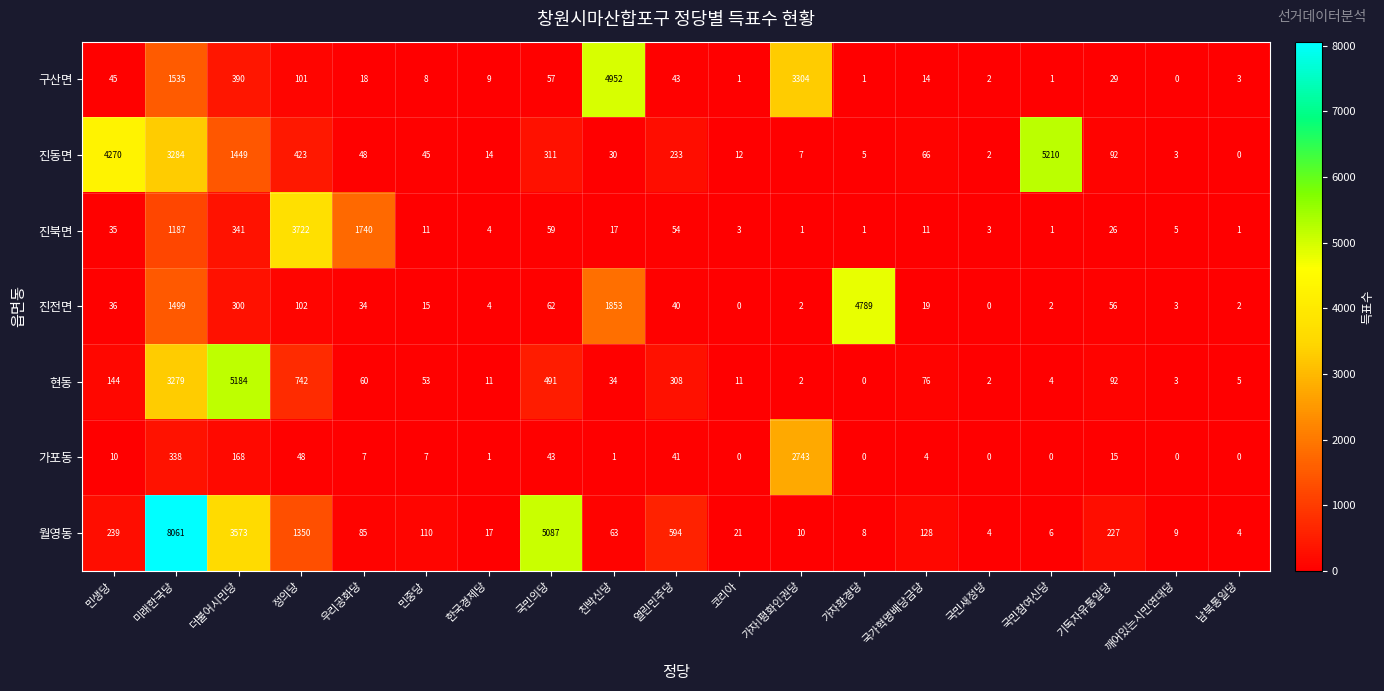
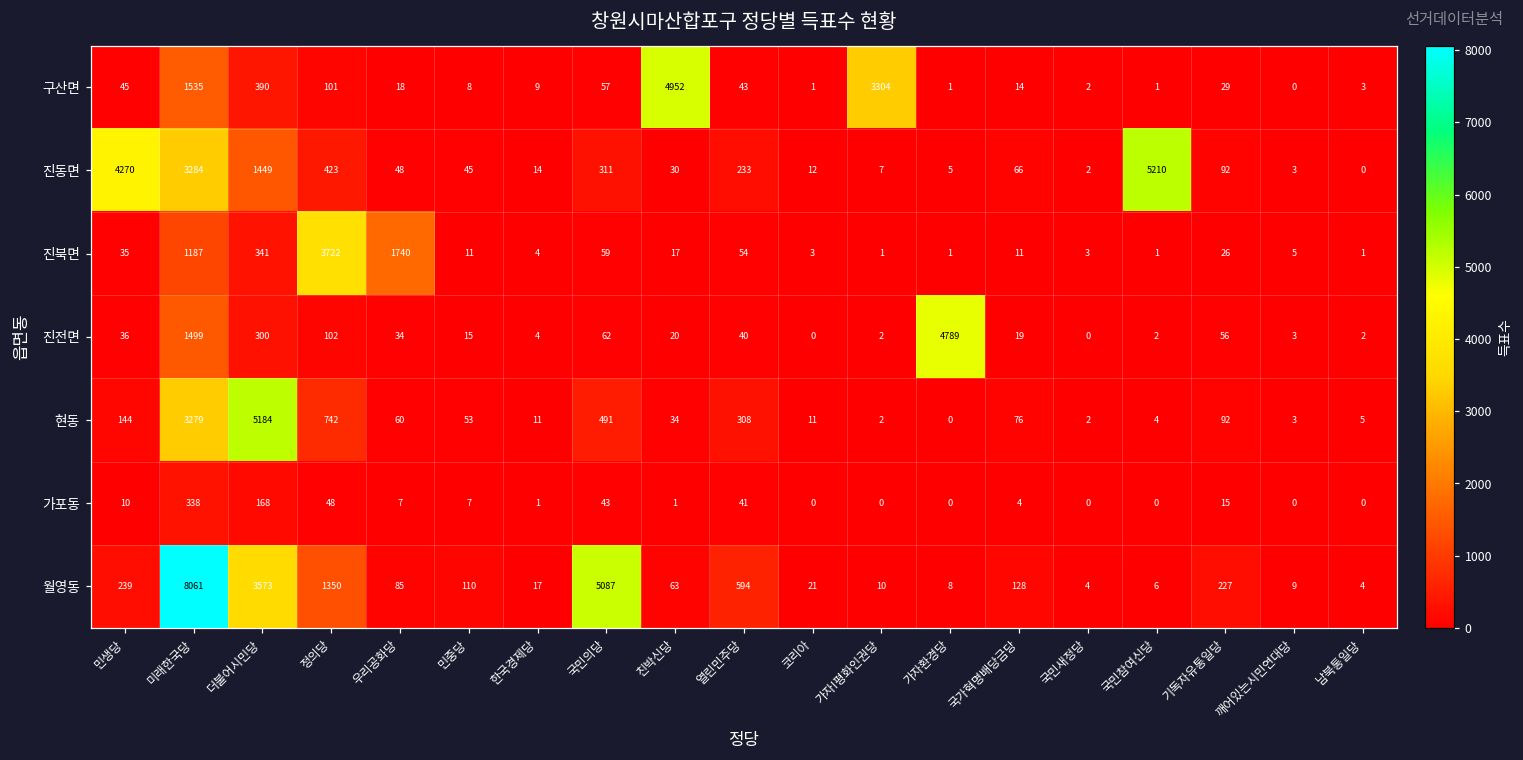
  {
    "구산면": {
      "민생당": 45,
      "미래한국당": 1535,
      "더불어시민당": 390,
      "정의당": 101,
      "우리공화당": 18,
      "민중당": 8,
      "한국경제당": 9,
      "국민의당": 57,
      "친박신당": 4952,
      "열린민주당": 43,
      "코리아": 1,
      "가자!평화인권당": 3304,
      "가자환경당": 1,
      "국가혁명배당금당": 14,
      "국민새정당": 2,
      "국민참여신당": 1,
      "기독자유통일당": 29,
      "깨어있는시민연대당": 0,
      "남북통일당": 3
    },
    "진동면": {
      "민생당": 4270,
      "미래한국당": 3284,
      "더불어시민당": 1449,
      "정의당": 423,
      "우리공화당": 48,
      "민중당": 45,
      "한국경제당": 14,
      "국민의당": 311,
      "친박신당": 30,
      "열린민주당": 233,
      "코리아": 12,
      "가자!평화인권당": 7,
      "가자환경당": 5,
      "국가혁명배당금당": 66,
      "국민새정당": 2,
      "국민참여신당": 5210,
      "기독자유통일당": 92,
      "깨어있는시민연대당": 3,
      "남북통일당": 0
    },
    "진북면": {
      "민생당": 35,
      "미래한국당": 1187,
      "더불어시민당": 341,
      "정의당": 3722,
      "우리공화당": 1740,
      "민중당": 11,
      "한국경제당": 4,
      "국민의당": 59,
      "친박신당": 17,
      "열린민주당": 54,
      "코리아": 3,
      "가자!평화인권당": 1,
      "가자환경당": 1,
      "국가혁명배당금당": 11,
      "국민새정당": 3,
      "국민참여신당": 1,
      "기독자유통일당": 26,
      "깨어있는시민연대당": 5,
      "남북통일당": 1
    },
    "진전면": {
      "민생당": 36,
      "미래한국당": 1499,
      "더불어시민당": 300,
      "정의당": 102,
      "우리공화당": 34,
      "민중당": 15,
      "한국경제당": 4,
      "국민의당": 62,
-     "친박신당": 1853,
+     "친박신당": 20,
      "열린민주당": 40,
      "코리아": 0,
      "가자!평화인권당": 2,
      "가자환경당": 4789,
      "국가혁명배당금당": 19,
      "국민새정당": 0,
      "국민참여신당": 2,
      "기독자유통일당": 56,
      "깨어있는시민연대당": 3,
      "남북통일당": 2
    },
    "현동": {
      "민생당": 144,
      "미래한국당": 3279,
      "더불어시민당": 5184,
      "정의당": 742,
      "우리공화당": 60,
      "민중당": 53,
      "한국경제당": 11,
      "국민의당": 491,
      "친박신당": 34,
      "열린민주당": 308,
      "코리아": 11,
      "가자!평화인권당": 2,
      "가자환경당": 0,
      "국가혁명배당금당": 76,
      "국민새정당": 2,
      "국민참여신당": 4,
      "기독자유통일당": 92,
      "깨어있는시민연대당": 3,
      "남북통일당": 5
    },
    "가포동": {
      "민생당": 10,
      "미래한국당": 338,
      "더불어시민당": 168,
      "정의당": 48,
      "우리공화당": 7,
      "민중당": 7,
      "한국경제당": 1,
      "국민의당": 43,
      "친박신당": 1,
      "열린민주당": 41,
      "코리아": 0,
-     "가자!평화인권당": 2743,
+     "가자!평화인권당": 0,
      "가자환경당": 0,
      "국가혁명배당금당": 4,
      "국민새정당": 0,
      "국민참여신당": 0,
      "기독자유통일당": 15,
      "깨어있는시민연대당": 0,
      "남북통일당": 0
    },
    "월영동": {
      "민생당": 239,
      "미래한국당": 8061,
      "더불어시민당": 3573,
      "정의당": 1350,
      "우리공화당": 85,
      "민중당": 110,
      "한국경제당": 17,
      "국민의당": 5087,
      "친박신당": 63,
      "열린민주당": 594,
      "코리아": 21,
      "가자!평화인권당": 10,
      "가자환경당": 8,
      "국가혁명배당금당": 128,
      "국민새정당": 4,
      "국민참여신당": 6,
      "기독자유통일당": 227,
      "깨어있는시민연대당": 9,
      "남북통일당": 4
    }
  }
